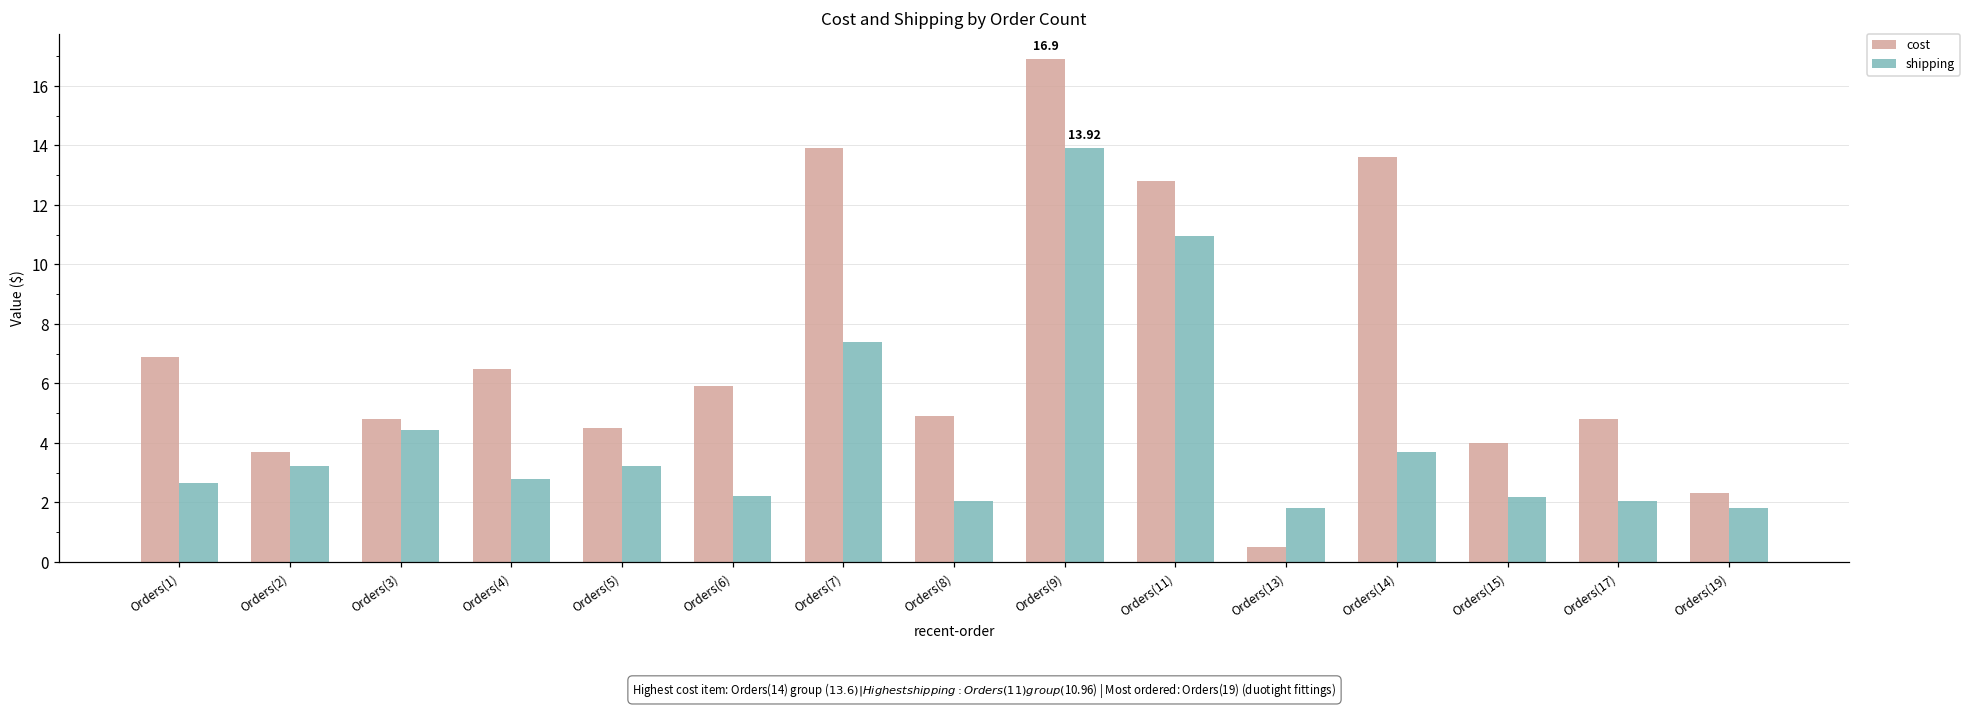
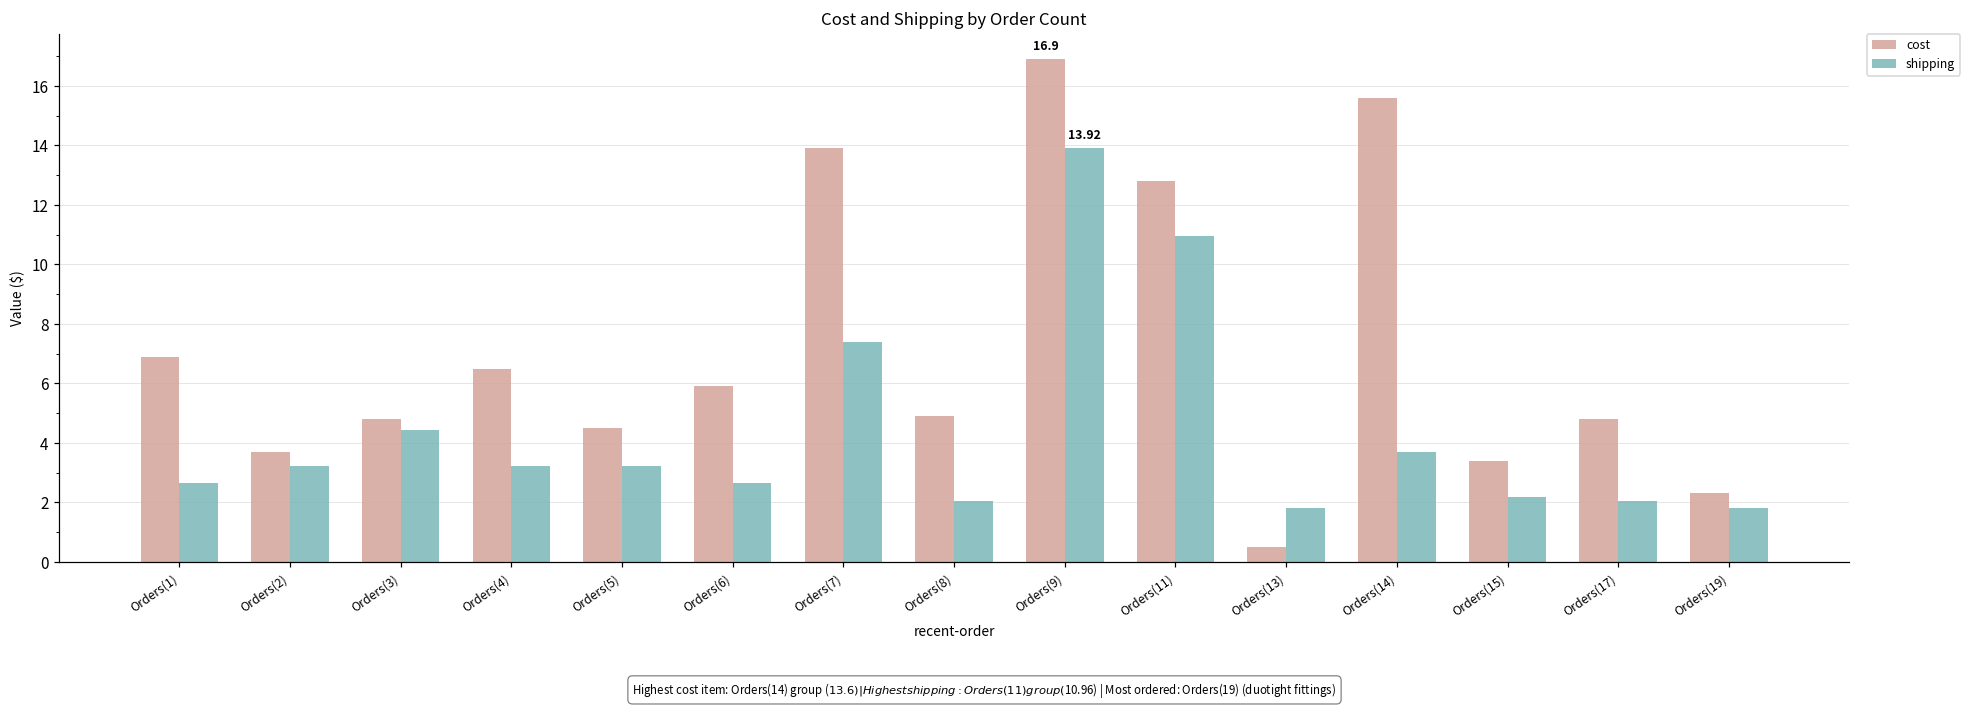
  {
    "cost": {
      "Orders(1)": 6.9,
      "Orders(2)": 3.7,
      "Orders(3)": 4.8,
      "Orders(4)": 6.5,
      "Orders(5)": 4.5,
      "Orders(6)": 5.9,
      "Orders(7)": 13.9,
      "Orders(8)": 4.9,
      "Orders(11)": 12.8,
      "Orders(13)": 0.5,
-     "Orders(14)": 13.6,
-     "Orders(15)": 4.0,
+     "Orders(14)": 15.6,
+     "Orders(15)": 3.4,
      "Orders(17)": 4.8,
      "Orders(19)": 2.3
    },
    "shipping": {
      "Orders(1)": 2.6,
      "Orders(2)": 3.2,
      "Orders(3)": 4.4,
-     "Orders(4)": 2.8,
+     "Orders(4)": 3.2,
      "Orders(5)": 3.2,
-     "Orders(6)": 2.2,
+     "Orders(6)": 2.6,
      "Orders(7)": 7.4,
      "Orders(8)": 2.1,
      "Orders(11)": 11.0,
      "Orders(13)": 1.8,
      "Orders(14)": 3.7,
      "Orders(15)": 2.2,
      "Orders(17)": 2.1,
      "Orders(19)": 1.8
    }
  }
